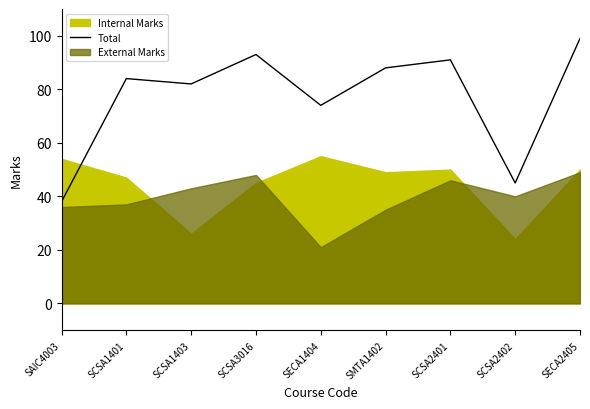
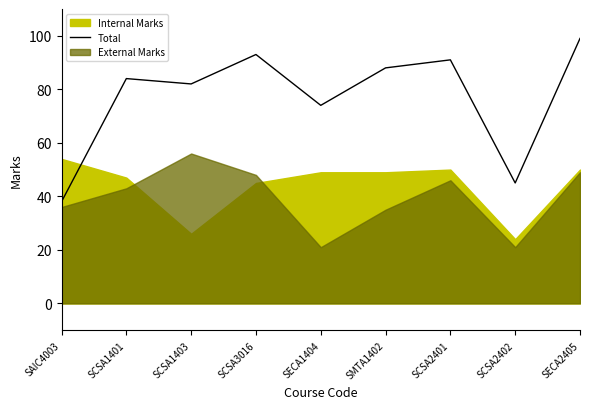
  {
    "Total": {
      "SAIC4003": 38,
      "SCSA1401": 84,
      "SCSA1403": 82,
      "SCSA3016": 93,
      "SECA1404": 74,
      "SMTA1402": 88,
      "SCSA2401": 91,
      "SCSA2402": 45,
      "SECA2405": 99
    },
    "Internal Marks": {
      "SAIC4003": 54,
      "SCSA1401": 47,
      "SCSA1403": 26,
      "SCSA3016": 45,
-     "SECA1404": 55,
+     "SECA1404": 49,
      "SMTA1402": 49,
      "SCSA2401": 50,
      "SCSA2402": 24,
      "SECA2405": 50
    },
    "External Marks": {
      "SAIC4003": 36,
-     "SCSA1401": 37,
-     "SCSA1403": 43,
+     "SCSA1401": 43,
+     "SCSA1403": 56,
      "SCSA3016": 48,
      "SECA1404": 21,
      "SMTA1402": 35,
      "SCSA2401": 46,
-     "SCSA2402": 40,
+     "SCSA2402": 21,
      "SECA2405": 49
    }
  }
